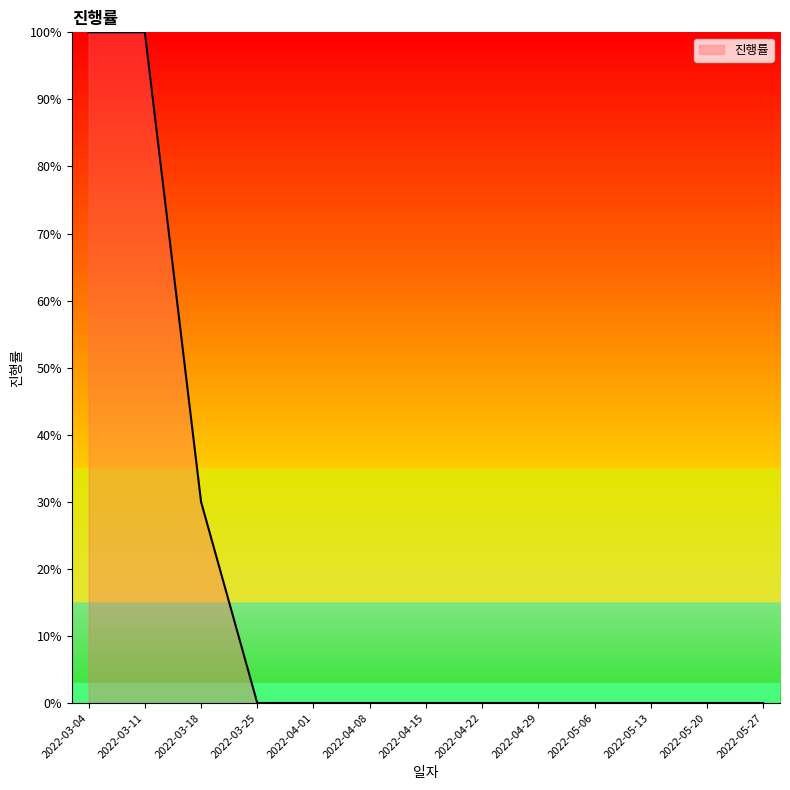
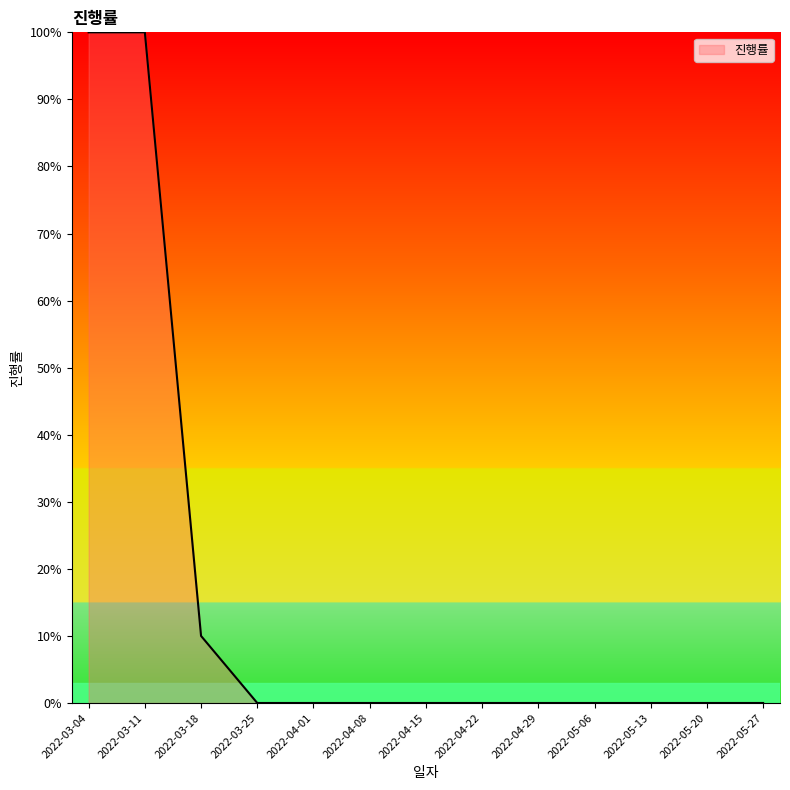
  {
    "2022-03-04": "100%",
    "2022-03-11": "100%",
-   "2022-03-18": "30%"
+   "2022-03-18": "10%"
  }
